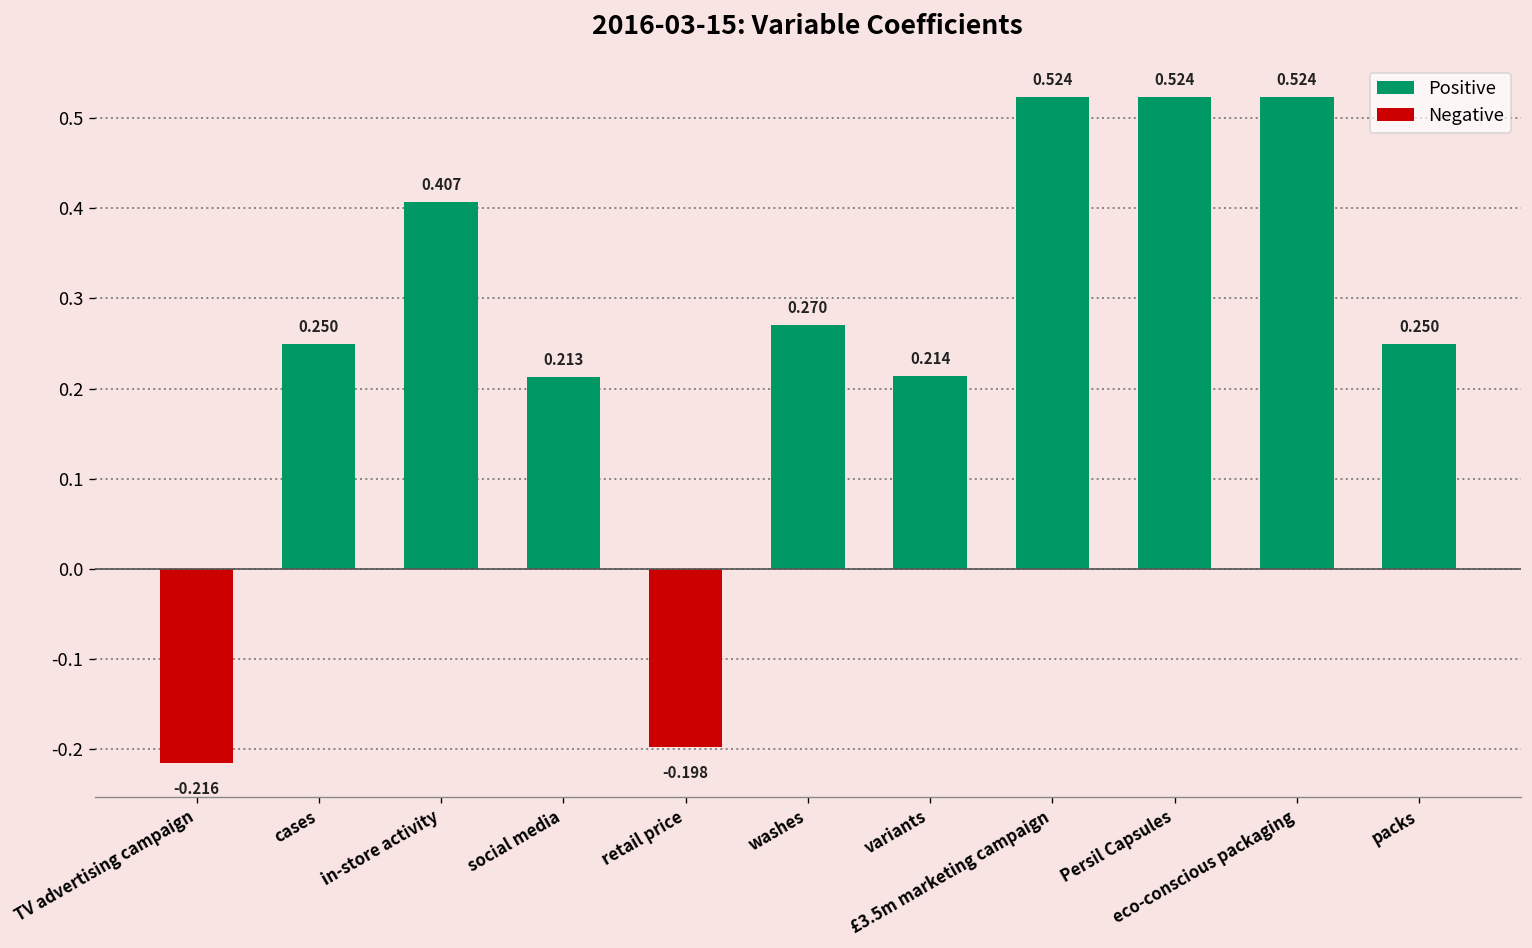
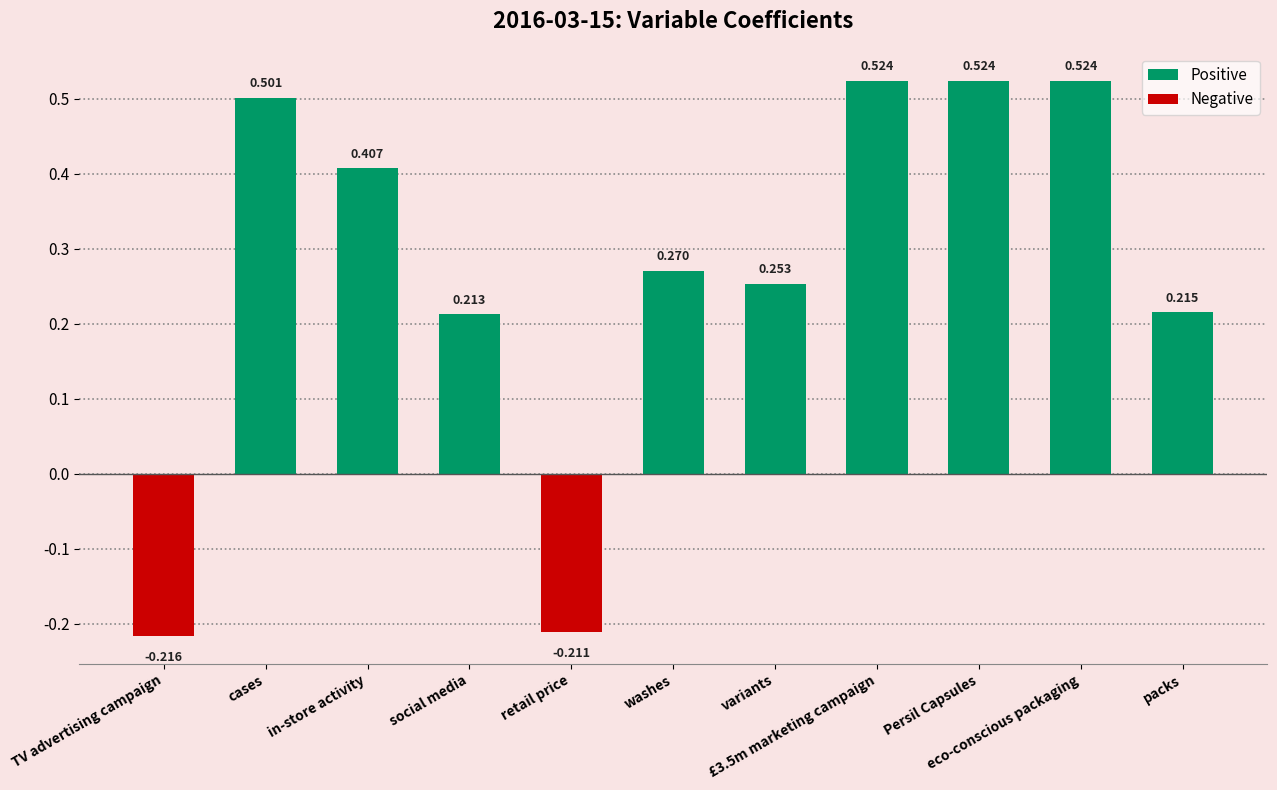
  {
    "TV advertising campaign": -0.216,
-   "cases": 0.250,
+   "cases": 0.501,
    "in-store activity": 0.407,
    "social media": 0.213,
-   "retail price": -0.198,
+   "retail price": -0.211,
    "washes": 0.270,
-   "variants": 0.214,
+   "variants": 0.253,
    "£3.5m marketing campaign": 0.524,
    "Persil Capsules": 0.524,
    "eco-conscious packaging": 0.524,
-   "packs": 0.250
+   "packs": 0.215
  }
